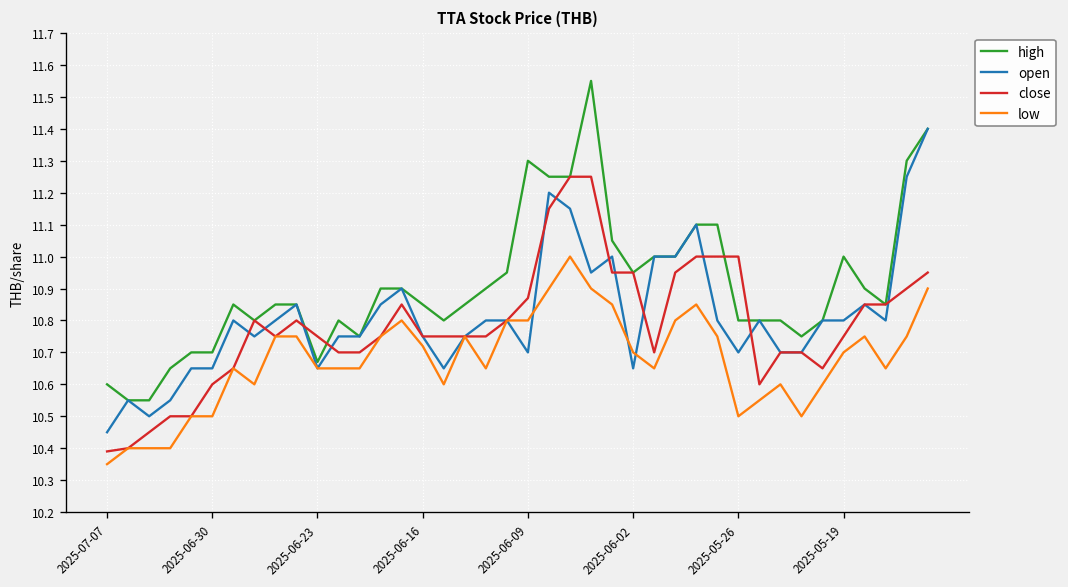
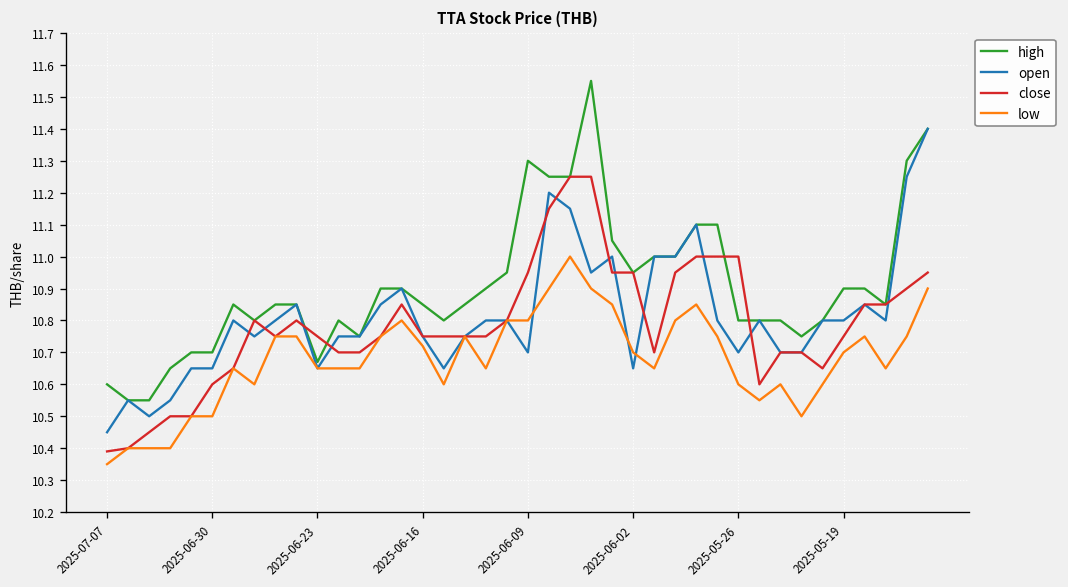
  {
    "high": {
      "2025-07-07": 10.6,
      "2025-06-30": 10.7,
      "2025-06-23": 10.67,
      "2025-06-16": 10.85,
      "2025-06-09": 11.3,
      "2025-05-26": 10.8,
-     "2025-05-19": 11.0
+     "2025-05-19": 10.9
    },
    "open": {
      "2025-07-07": 10.45,
      "2025-06-30": 10.65,
      "2025-06-09": 10.70,
      "2025-06-02": 10.65,
      "2025-05-26": 10.70,
      "2025-05-19": 10.80
    },
    "close": {
      "2025-07-07": 10.39,
      "2025-06-30": 10.60,
      "2025-06-23": 10.75,
-     "2025-06-09": 10.87,
+     "2025-06-09": 10.95,
      "2025-05-26": 11.00,
      "2025-05-19": 10.75
    },
    "low": {
      "2025-07-07": 10.35,
      "2025-06-30": 10.5,
      "2025-06-16": 10.72,
      "2025-06-09": 10.8,
      "2025-06-02": 10.7,
-     "2025-05-26": 10.5,
+     "2025-05-26": 10.6,
      "2025-05-19": 10.7
    }
  }
